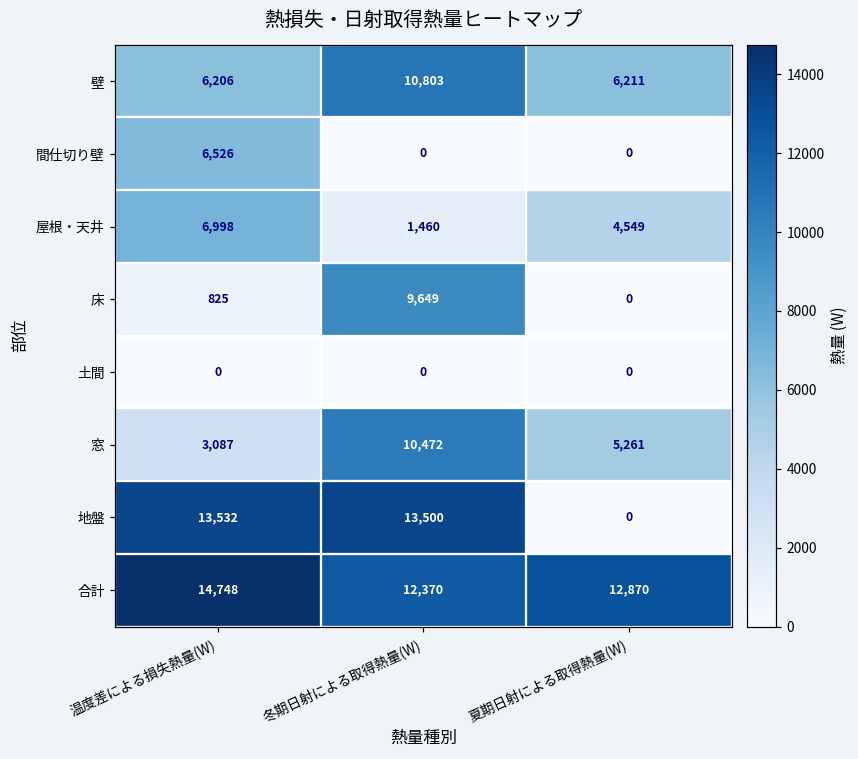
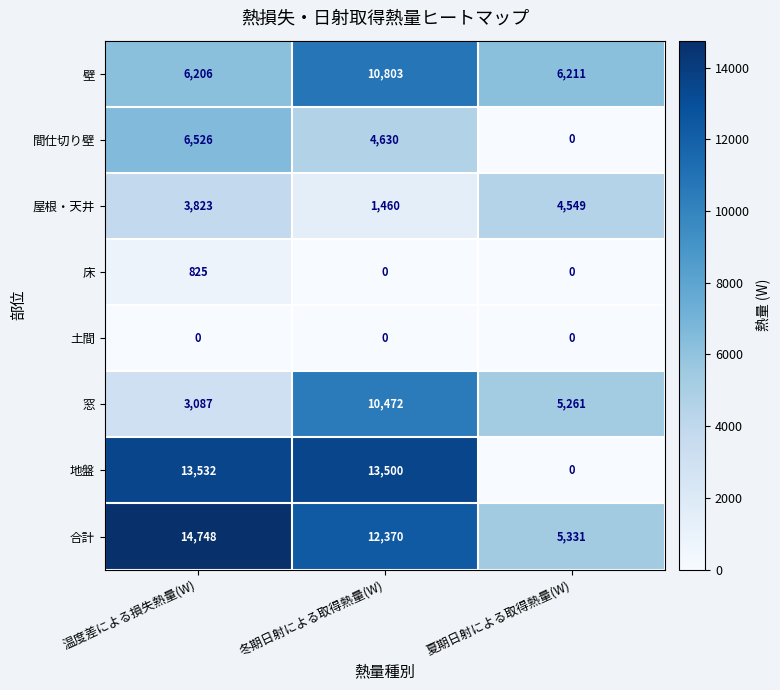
  {
    "壁": {
      "温度差による損失熱量(W)": "6,206",
      "冬期日射による取得熱量(W)": "10,803",
      "夏期日射による取得熱量(W)": "6,211"
    },
    "間仕切り壁": {
      "温度差による損失熱量(W)": "6,526",
-     "冬期日射による取得熱量(W)": "0",
+     "冬期日射による取得熱量(W)": "4,630",
      "夏期日射による取得熱量(W)": "0"
    },
    "屋根・天井": {
-     "温度差による損失熱量(W)": "6,998",
+     "温度差による損失熱量(W)": "3,823",
      "冬期日射による取得熱量(W)": "1,460",
      "夏期日射による取得熱量(W)": "4,549"
    },
    "床": {
      "温度差による損失熱量(W)": "825",
-     "冬期日射による取得熱量(W)": "9,649",
+     "冬期日射による取得熱量(W)": "0",
      "夏期日射による取得熱量(W)": "0"
    },
    "土間": {
      "温度差による損失熱量(W)": "0",
      "冬期日射による取得熱量(W)": "0",
      "夏期日射による取得熱量(W)": "0"
    },
    "窓": {
      "温度差による損失熱量(W)": "3,087",
      "冬期日射による取得熱量(W)": "10,472",
      "夏期日射による取得熱量(W)": "5,261"
    },
    "地盤": {
      "温度差による損失熱量(W)": "13,532",
      "冬期日射による取得熱量(W)": "13,500",
      "夏期日射による取得熱量(W)": "0"
    },
    "合計": {
      "温度差による損失熱量(W)": "14,748",
      "冬期日射による取得熱量(W)": "12,370",
-     "夏期日射による取得熱量(W)": "12,870"
+     "夏期日射による取得熱量(W)": "5,331"
    }
  }
